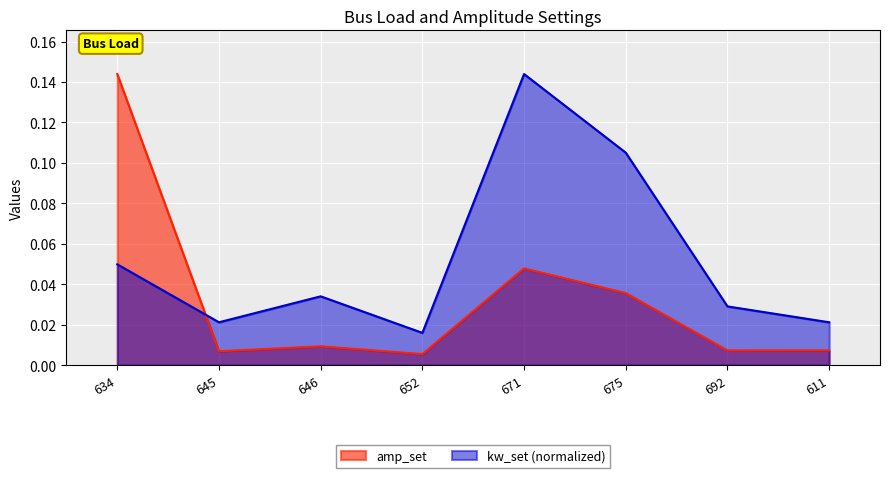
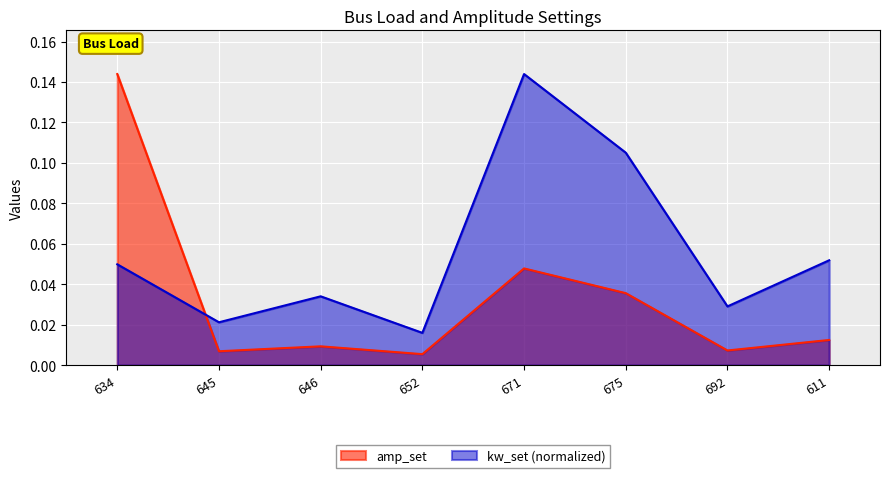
  {
    "amp_set": {
      "634": 0.144,
      "645": 0.007,
      "646": 0.009,
      "652": 0.005,
      "671": 0.048,
      "675": 0.036,
      "692": 0.007,
-     "611": 0.007
+     "611": 0.012
    },
    "kw_set (normalized)": {
      "634": 0.050,
      "645": 0.021,
      "646": 0.034,
      "652": 0.016,
      "671": 0.144,
      "675": 0.105,
      "692": 0.029,
-     "611": 0.021
+     "611": 0.052
    }
  }
